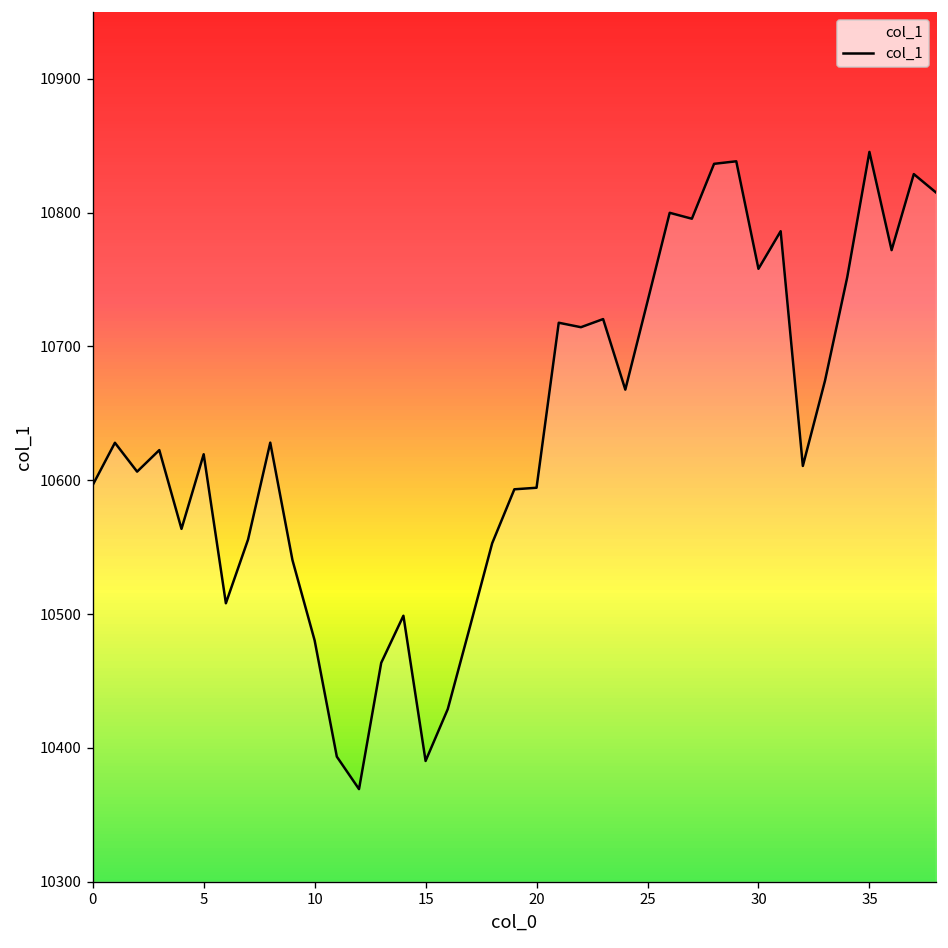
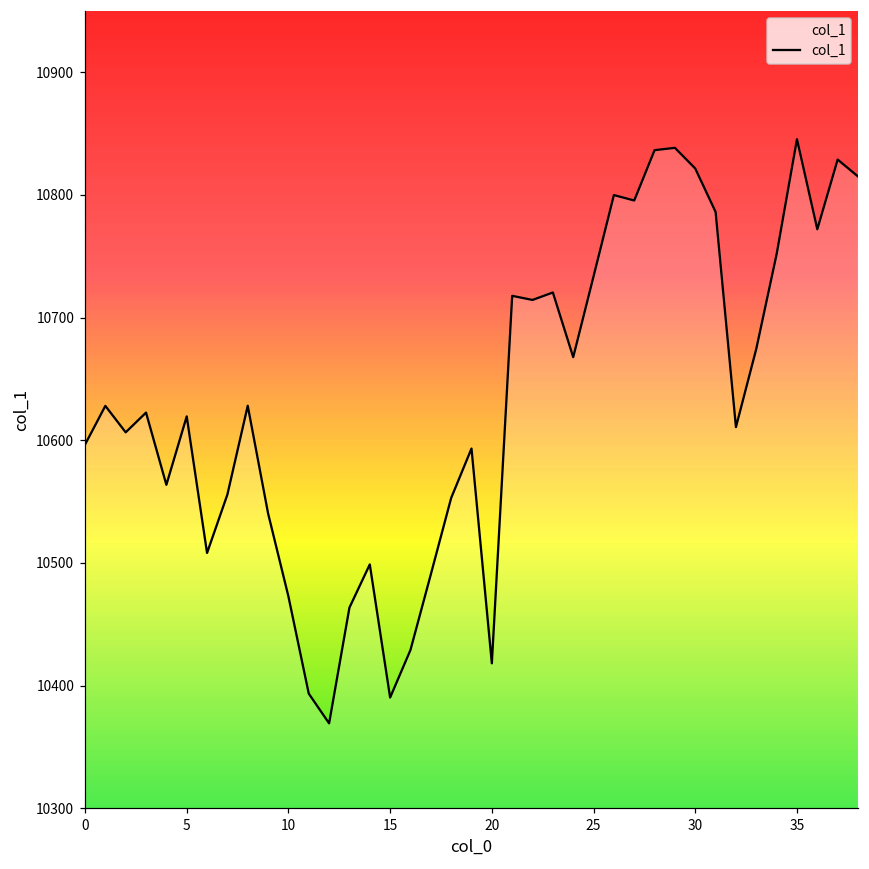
  {
    "0": 10596,
    "5": 10619,
-   "10": 10480,
+   "10": 10473,
    "15": 10390,
-   "20": 10594,
+   "20": 10418,
    "25": 10734,
-   "30": 10758,
+   "30": 10822,
    "35": 10845
  }
